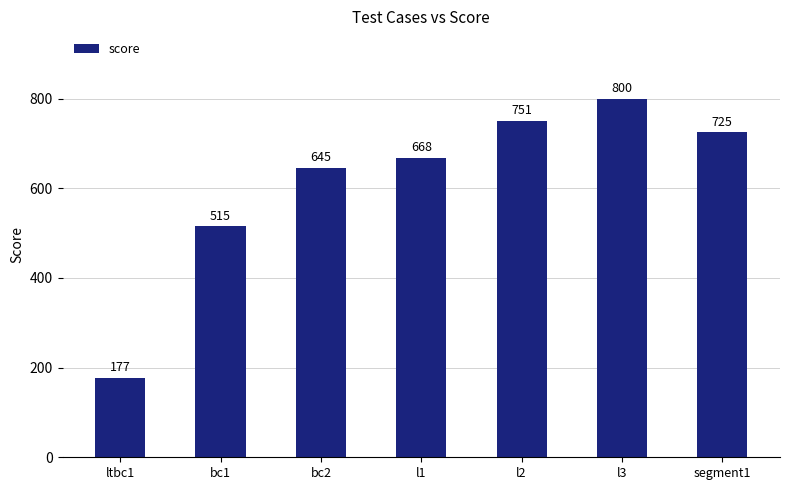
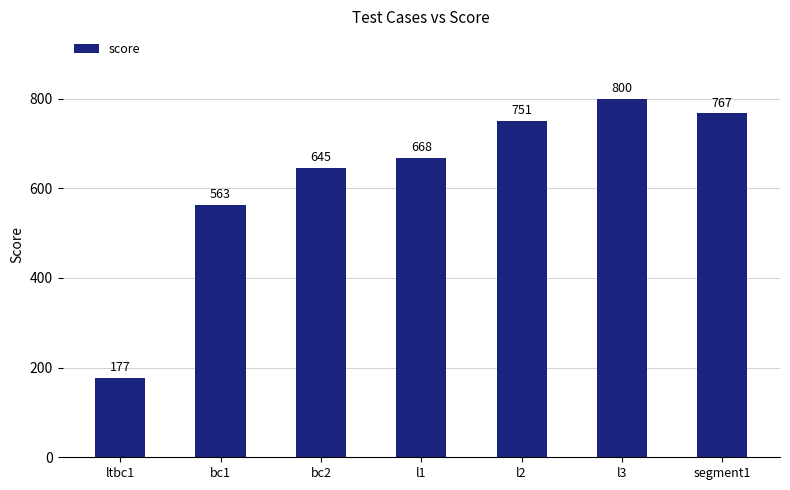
  {
    "ltbc1": 177,
-   "bc1": 515,
+   "bc1": 563,
    "bc2": 645,
    "l1": 668,
    "l2": 751,
    "l3": 800,
-   "segment1": 725
+   "segment1": 767
  }
